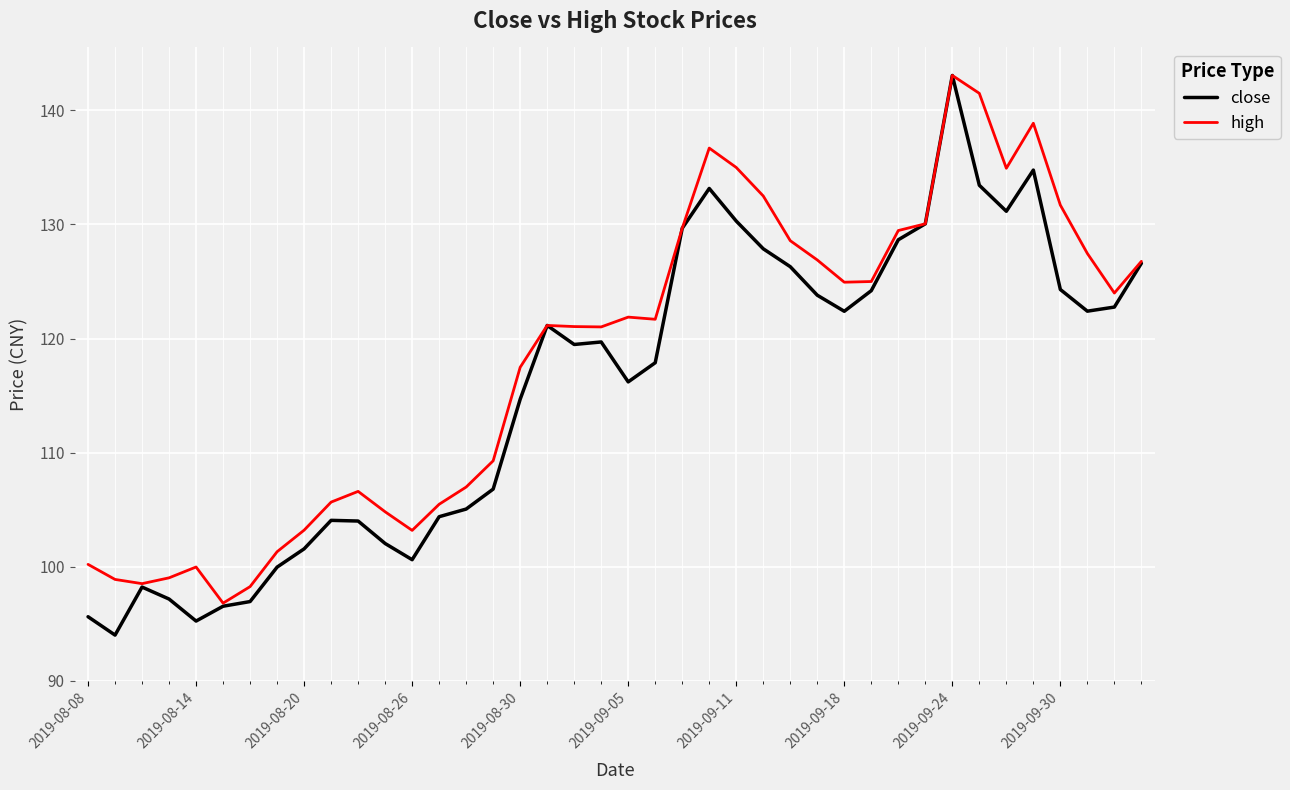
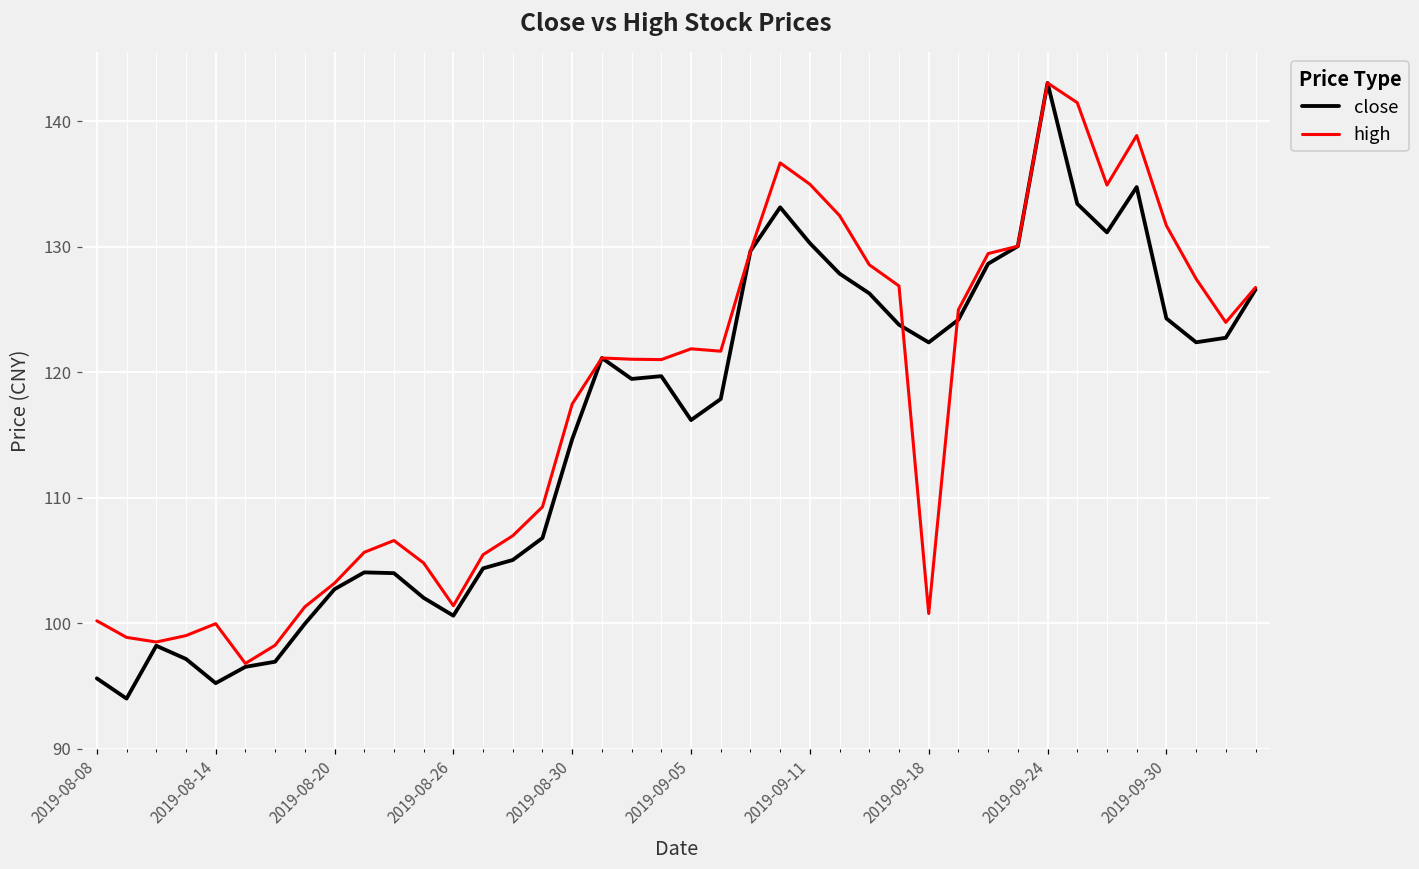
  {
    "close": {
      "2019-08-08": 95.6,
      "2019-08-14": 95.2,
-     "2019-08-20": 101.6,
+     "2019-08-20": 102.7,
      "2019-08-26": 100.6,
      "2019-08-30": 114.7,
      "2019-09-05": 116.2,
      "2019-09-11": 130.3,
      "2019-09-18": 122.4,
      "2019-09-30": 124.3
    },
    "high": {
      "2019-08-08": 100.2,
      "2019-08-14": 100.0,
      "2019-08-20": 103.2,
-     "2019-08-26": 103.2,
+     "2019-08-26": 101.4,
      "2019-08-30": 117.5,
      "2019-09-05": 121.9,
      "2019-09-11": 135.0,
-     "2019-09-18": 124.9,
+     "2019-09-18": 100.8,
      "2019-09-30": 131.7
    }
  }
